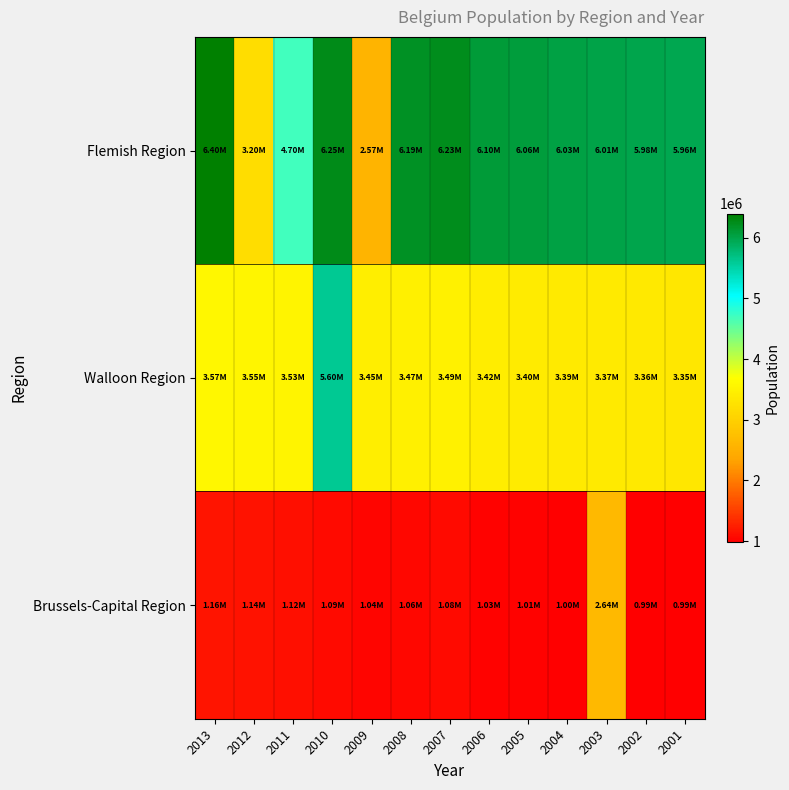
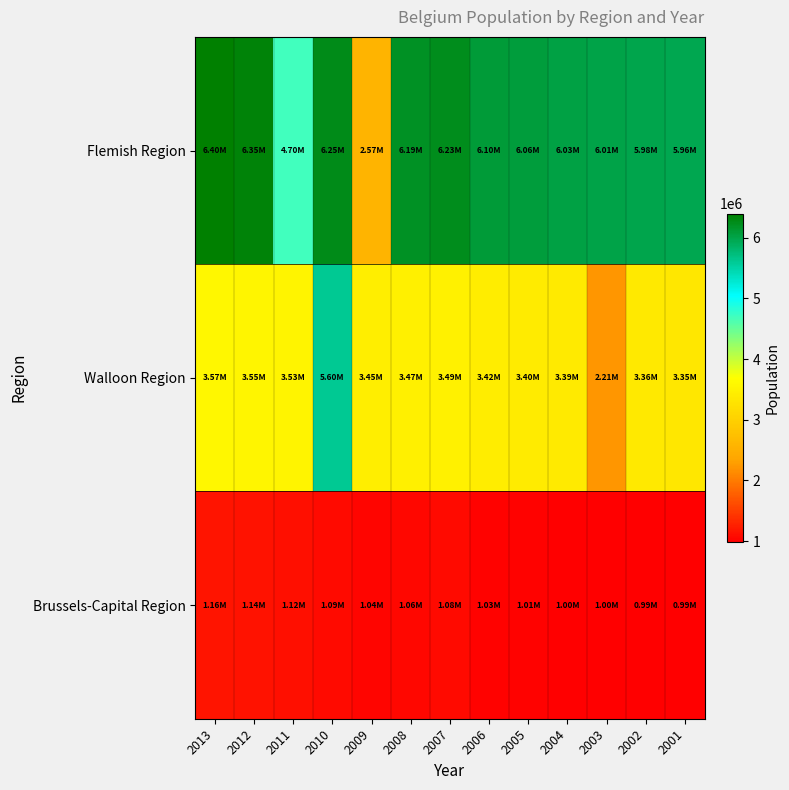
  {
    "Flemish Region": {
      "2013": "6.40M",
-     "2012": "3.20M",
+     "2012": "6.35M",
      "2011": "4.70M",
      "2010": "6.25M",
      "2009": "2.57M",
      "2008": "6.19M",
      "2007": "6.23M",
      "2006": "6.10M",
      "2005": "6.06M",
      "2004": "6.03M",
      "2003": "6.01M",
      "2002": "5.98M",
      "2001": "5.96M"
    },
    "Walloon Region": {
      "2013": "3.57M",
      "2012": "3.55M",
      "2011": "3.53M",
      "2010": "5.60M",
      "2009": "3.45M",
      "2008": "3.47M",
      "2007": "3.49M",
      "2006": "3.42M",
      "2005": "3.40M",
      "2004": "3.39M",
-     "2003": "3.37M",
+     "2003": "2.21M",
      "2002": "3.36M",
      "2001": "3.35M"
    },
    "Brussels-Capital Region": {
      "2013": "1.16M",
      "2012": "1.14M",
      "2011": "1.12M",
      "2010": "1.09M",
      "2009": "1.04M",
      "2008": "1.06M",
      "2007": "1.08M",
      "2006": "1.03M",
      "2005": "1.01M",
      "2004": "1.00M",
-     "2003": "2.64M",
+     "2003": "1.00M",
      "2002": "0.99M",
      "2001": "0.99M"
    }
  }
